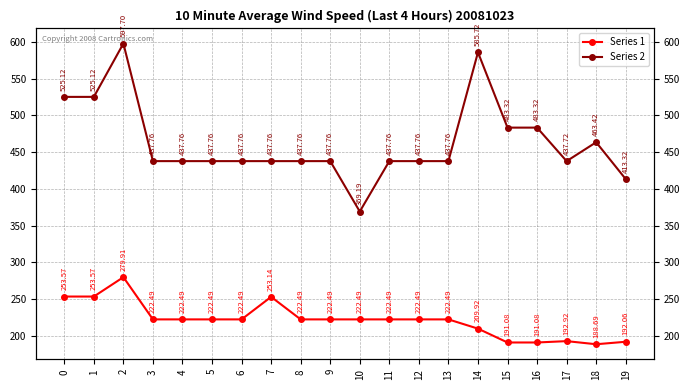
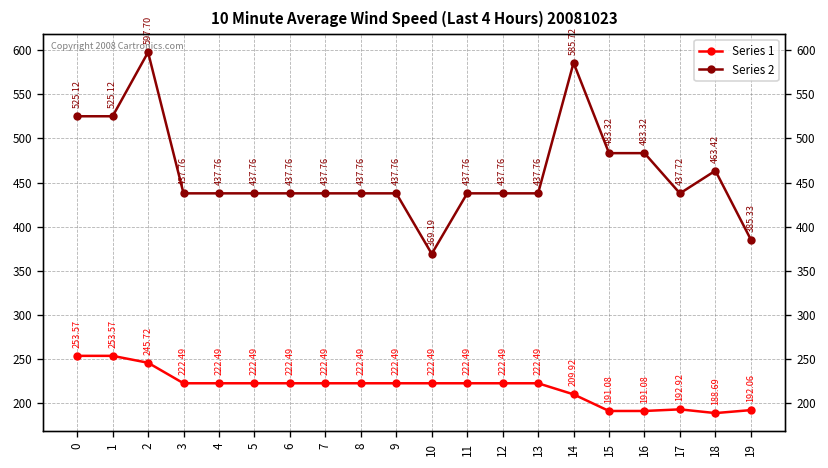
  {
    "Series 1": {
      "0": 253.57,
      "1": 253.57,
-     "2": 279.91,
+     "2": 245.72,
      "3": 222.49,
      "4": 222.49,
      "5": 222.49,
      "6": 222.49,
-     "7": 253.14,
+     "7": 222.49,
      "8": 222.49,
      "9": 222.49,
      "10": 222.49,
      "11": 222.49,
      "12": 222.49,
      "13": 222.49,
      "14": 209.92,
      "15": 191.08,
      "16": 191.08,
      "17": 192.92,
      "18": 188.69,
      "19": 192.06
    },
    "Series 2": {
      "0": 525.12,
      "1": 525.12,
      "2": 597.70,
      "3": 437.76,
      "4": 437.76,
      "5": 437.76,
      "6": 437.76,
      "7": 437.76,
      "8": 437.76,
      "9": 437.76,
      "10": 369.19,
      "11": 437.76,
      "12": 437.76,
      "13": 437.76,
      "14": 585.72,
      "15": 483.32,
      "16": 483.32,
      "17": 437.72,
      "18": 463.42,
-     "19": 413.32
+     "19": 385.33
    }
  }
